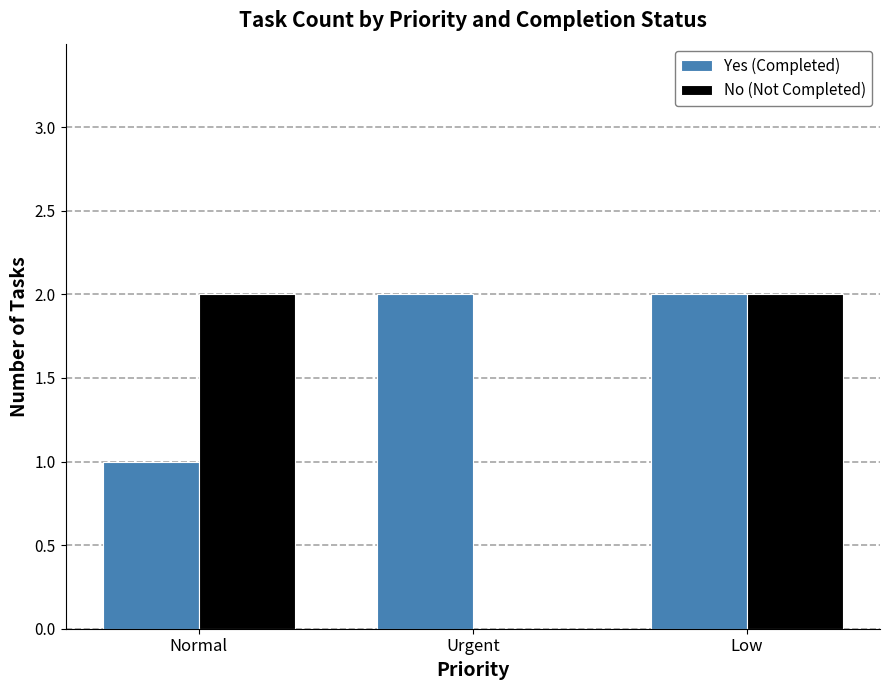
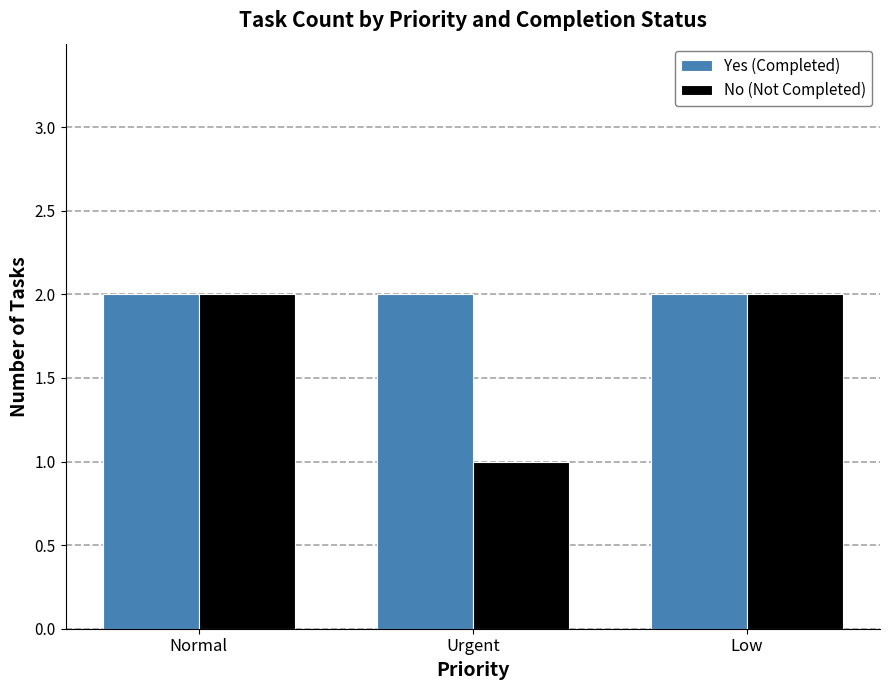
  {
    "Yes (Completed)": {
-     "Normal": 1,
+     "Normal": 2,
      "Urgent": 2,
      "Low": 2
    },
    "No (Not Completed)": {
      "Normal": 2,
-     "Urgent": 0,
+     "Urgent": 1,
      "Low": 2
    }
  }
